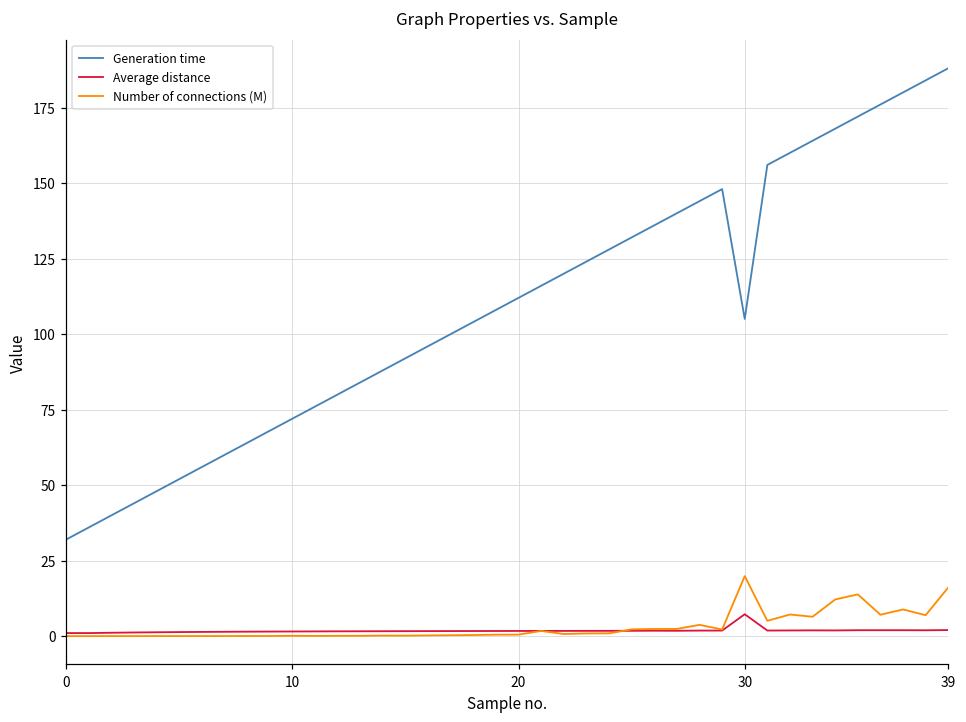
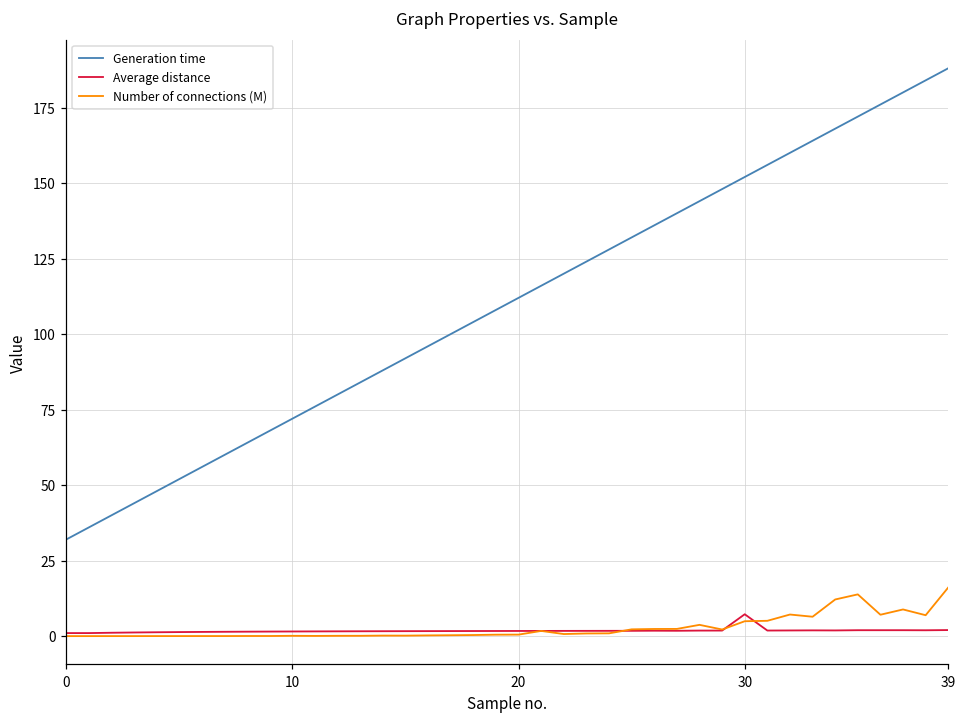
  {
    "Generation time": {
      "0": 32,
      "10": 72,
      "20": 112,
-     "30": 105,
+     "30": 152,
      "39": 188
    },
    "Average distance": {
      "0": 1,
      "10": 2,
      "20": 2,
      "30": 7,
      "39": 2
    },
    "Number of connections (M)": {
      "0": 0,
      "10": 0,
      "20": 0,
-     "30": 20,
+     "30": 5,
      "39": 16
    }
  }
